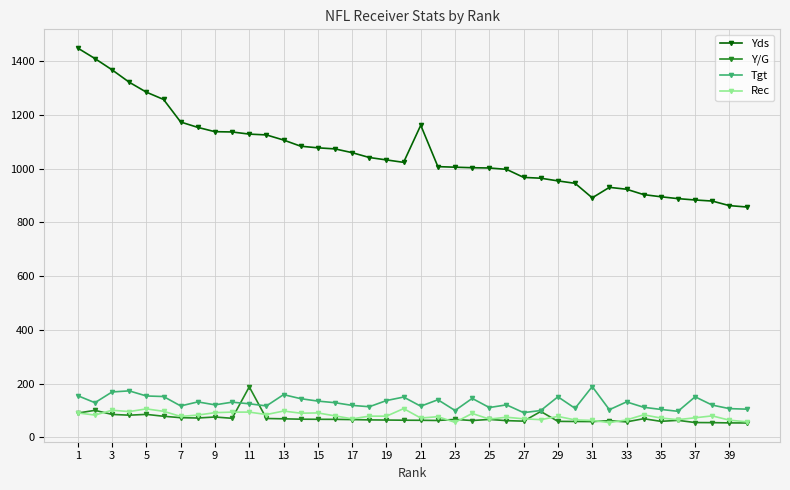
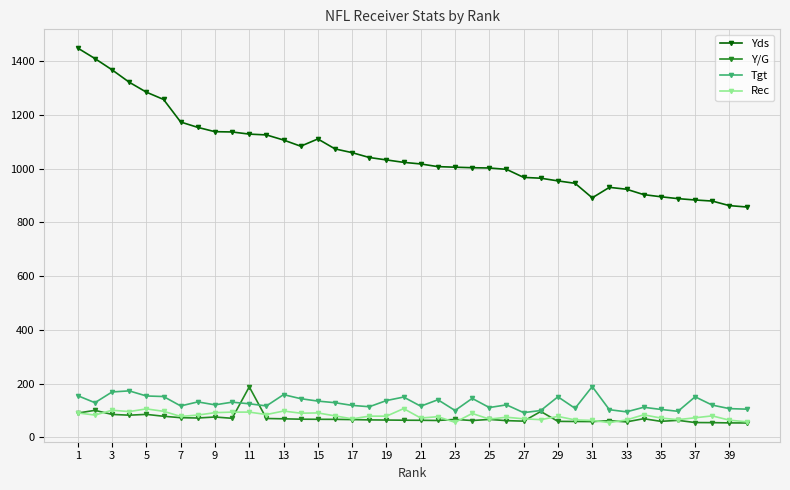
  {
    "Yds": {
      "1": 1450,
      "3": 1370,
      "5": 1280,
      "7": 1170,
      "9": 1140,
      "11": 1130,
      "13": 1110,
-     "15": 1080,
+     "15": 1110,
      "17": 1060,
      "19": 1030,
-     "21": 1160,
+     "21": 1020,
      "23": 1010,
      "25": 1000,
      "27": 970,
      "29": 950,
      "31": 890,
      "33": 920,
      "35": 900,
      "37": 880,
      "39": 860
    },
    "Y/G": {
      "3": 90,
      "5": 90,
      "9": 80,
      "11": 190,
      "13": 70,
      "15": 70,
      "19": 60,
      "23": 70,
      "29": 60,
      "35": 60,
      "37": 60,
      "39": 50
    },
    "Tgt": {
      "1": 160,
      "3": 170,
      "5": 150,
      "7": 120,
      "9": 120,
      "11": 130,
      "13": 160,
      "15": 140,
      "17": 120,
      "19": 140,
      "21": 120,
      "23": 100,
      "25": 110,
      "27": 90,
      "29": 150,
      "31": 190,
-     "33": 130,
+     "33": 100,
      "35": 100,
      "37": 150,
      "39": 110
    },
    "Rec": {
      "3": 100,
      "5": 110,
      "9": 90,
      "11": 90,
      "13": 100,
      "15": 90,
      "19": 80,
      "23": 60,
      "29": 80,
      "35": 70,
      "37": 70,
      "39": 60
    }
  }
